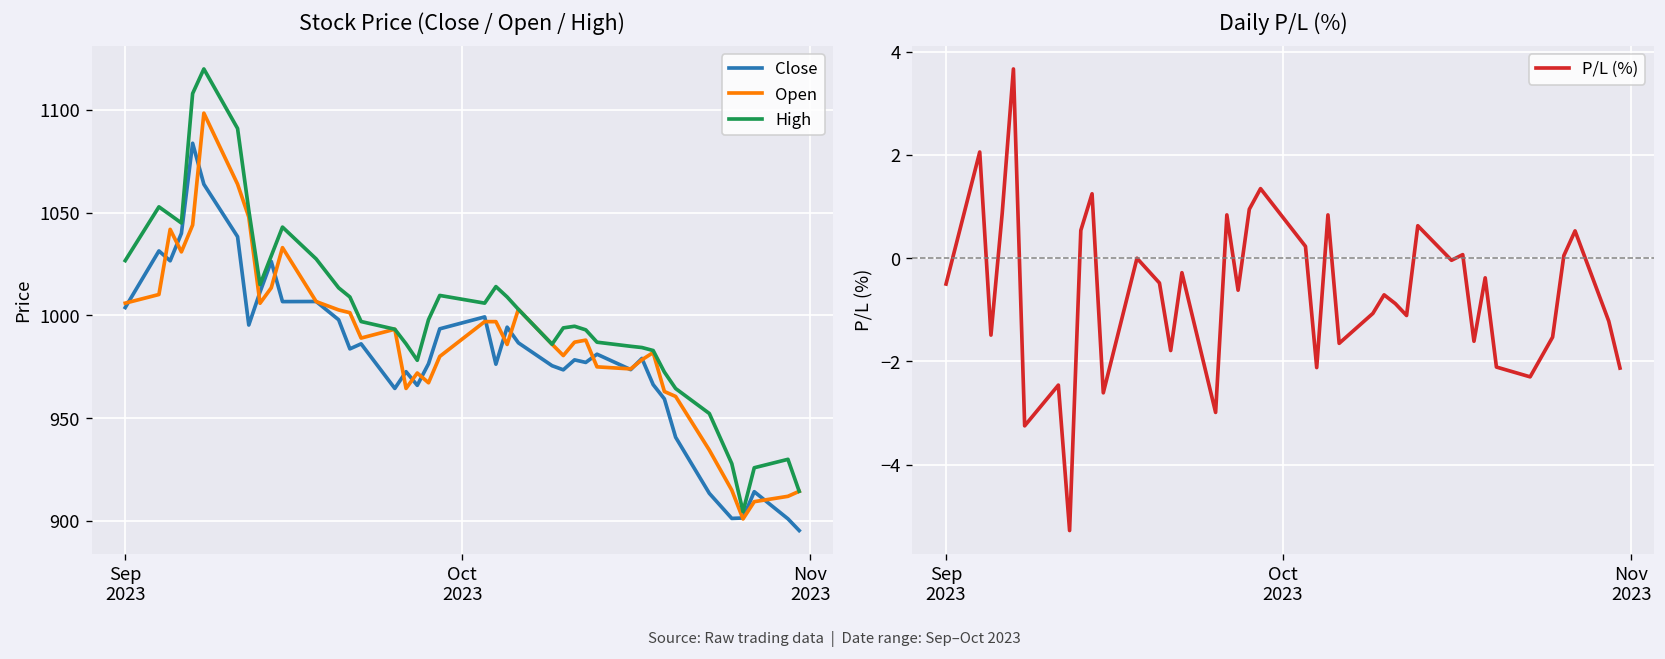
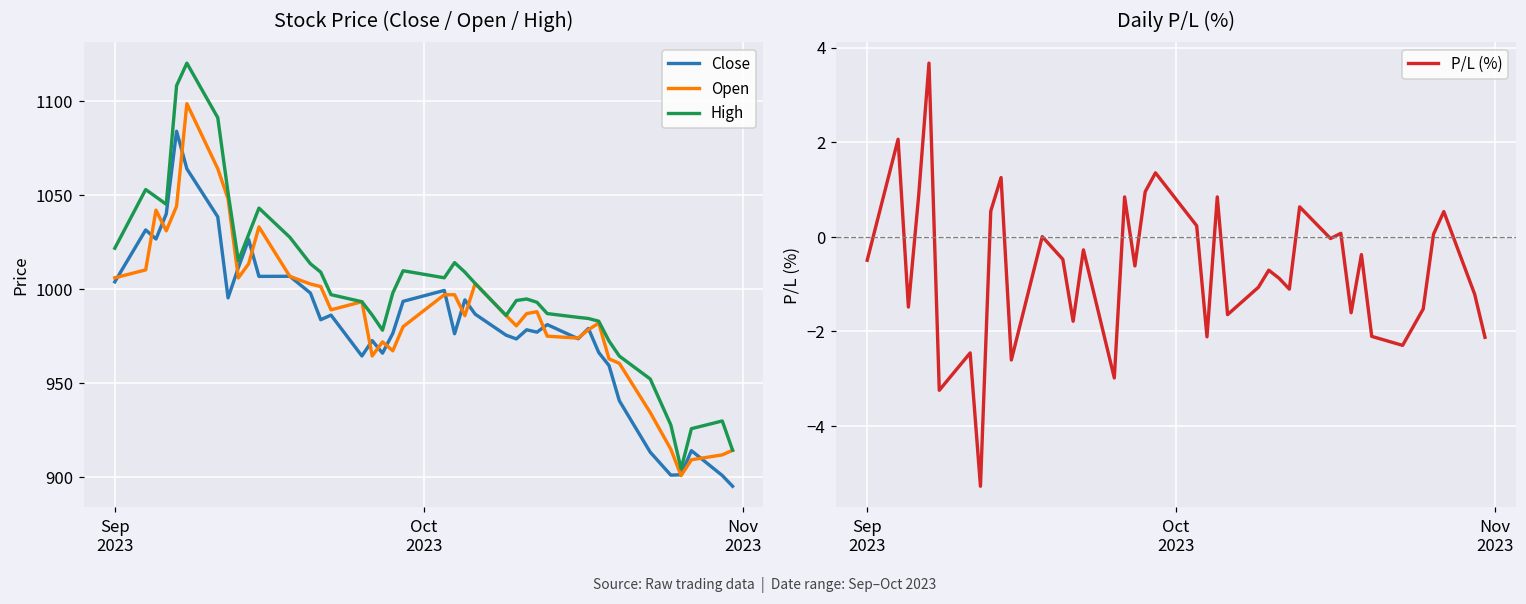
  {
    "Stock Price (Close / Open / High)": {
      "Close": {
        "Sep 2023": 1004
      },
      "Open": {
        "Sep 2023": 1006
      },
      "High": {
-       "Sep 2023": 1027
+       "Sep 2023": 1022
      }
    },
    "Daily P/L (%)": {
      "Sep 2023": -0.5
    }
  }
